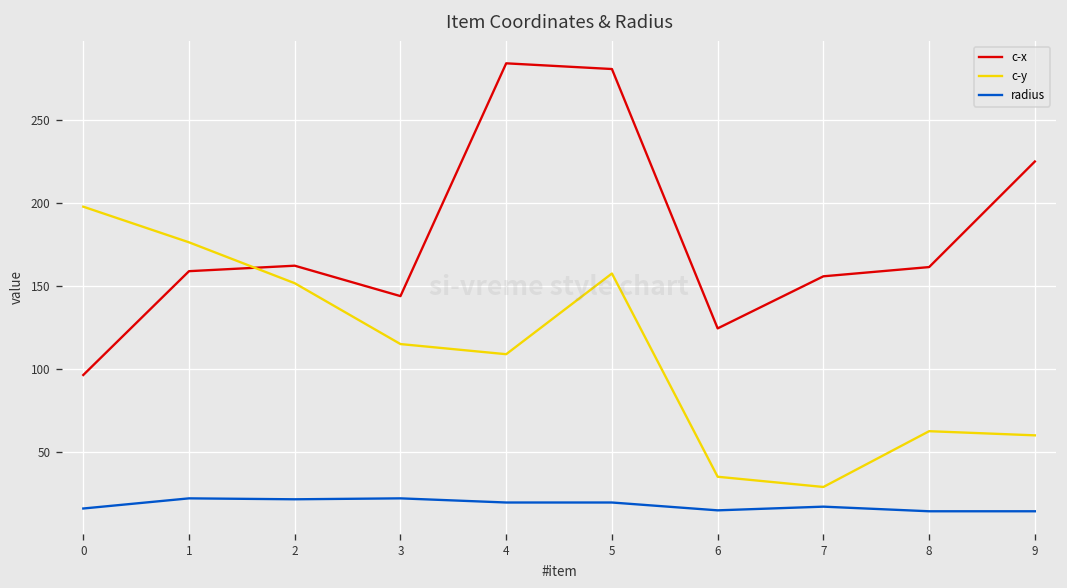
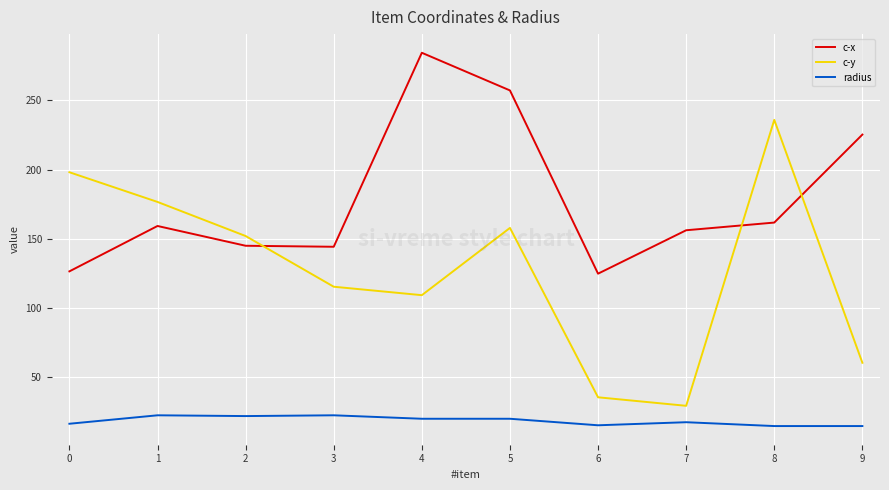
  {
    "c-x": {
-     "0": 97,
+     "0": 126,
      "1": 159,
-     "2": 163,
+     "2": 145,
      "3": 144,
      "4": 284,
-     "5": 281,
+     "5": 257,
      "6": 125,
      "7": 156,
      "8": 162,
      "9": 225
    },
    "c-y": {
      "0": 198,
      "1": 177,
      "2": 152,
      "3": 115,
      "4": 109,
      "5": 158,
      "6": 35,
      "7": 29,
-     "8": 63,
+     "8": 236,
      "9": 60
    },
    "radius": {
      "0": 16,
      "1": 22,
      "2": 22,
      "3": 22,
      "4": 20,
      "5": 20,
      "6": 15,
      "7": 17,
      "8": 15,
      "9": 15
    }
  }
